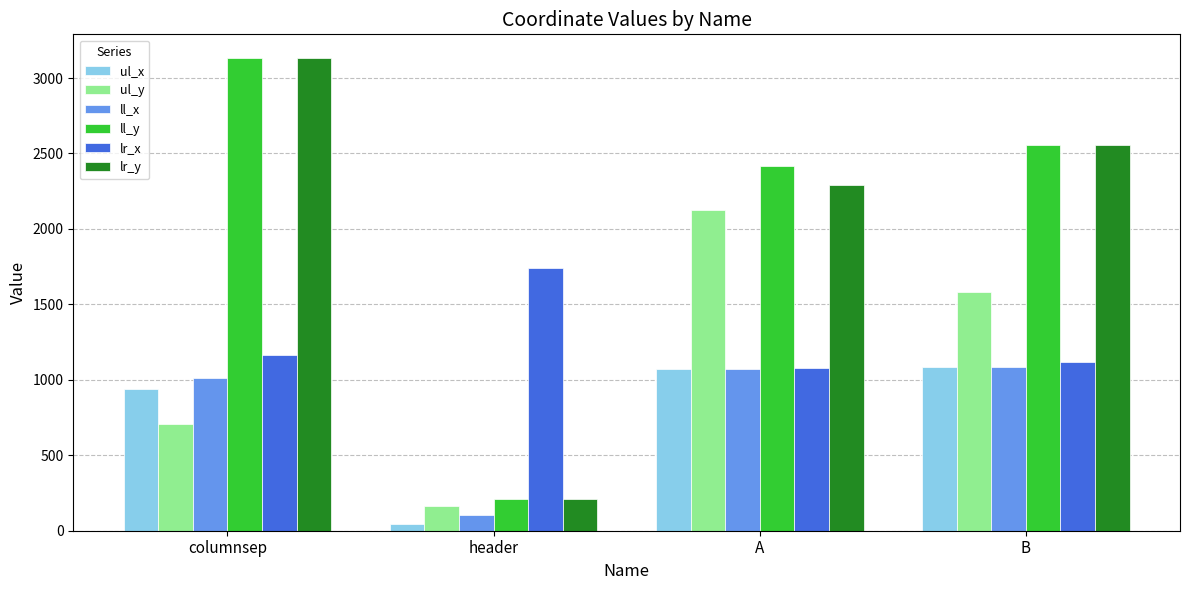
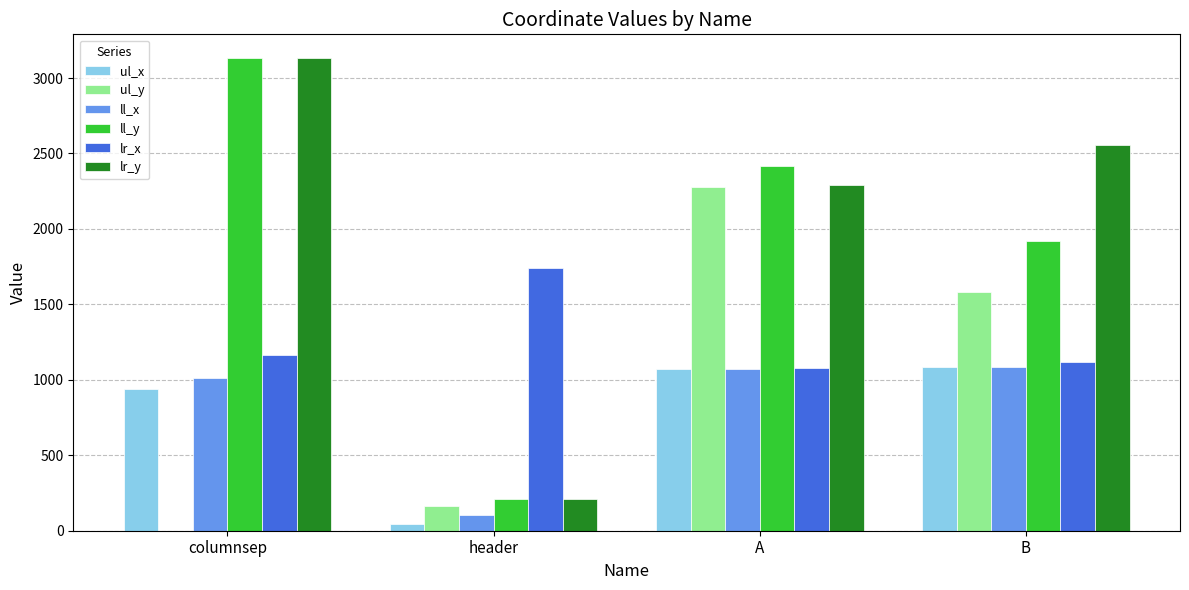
  {
    "ul_x": {
      "columnsep": 940,
      "header": 50,
      "A": 1070,
      "B": 1090
    },
    "ul_y": {
-     "columnsep": 710,
+     "columnsep": 0,
      "header": 160,
-     "A": 2130,
+     "A": 2280,
      "B": 1590
    },
    "ll_y": {
      "columnsep": 3130,
      "header": 210,
      "A": 2420,
-     "B": 2560
+     "B": 1920
    },
    "lr_y": {
      "columnsep": 3130,
      "header": 210,
      "A": 2290,
      "B": 2560
    }
  }
